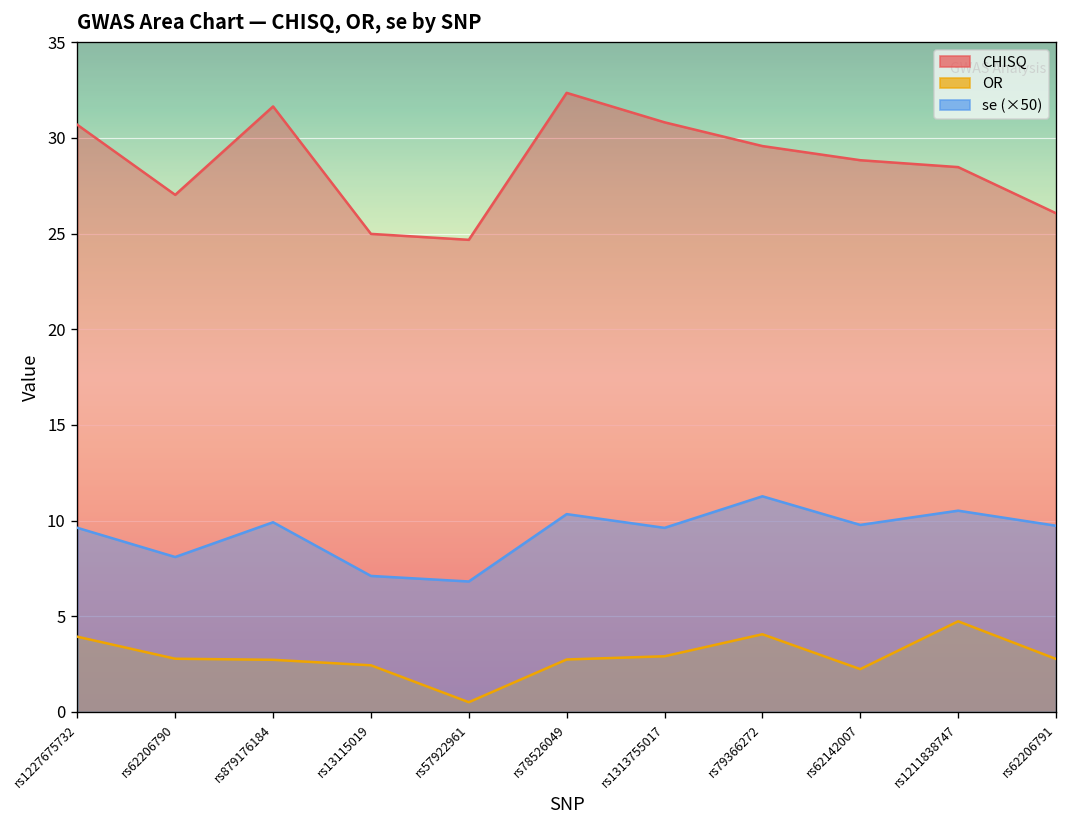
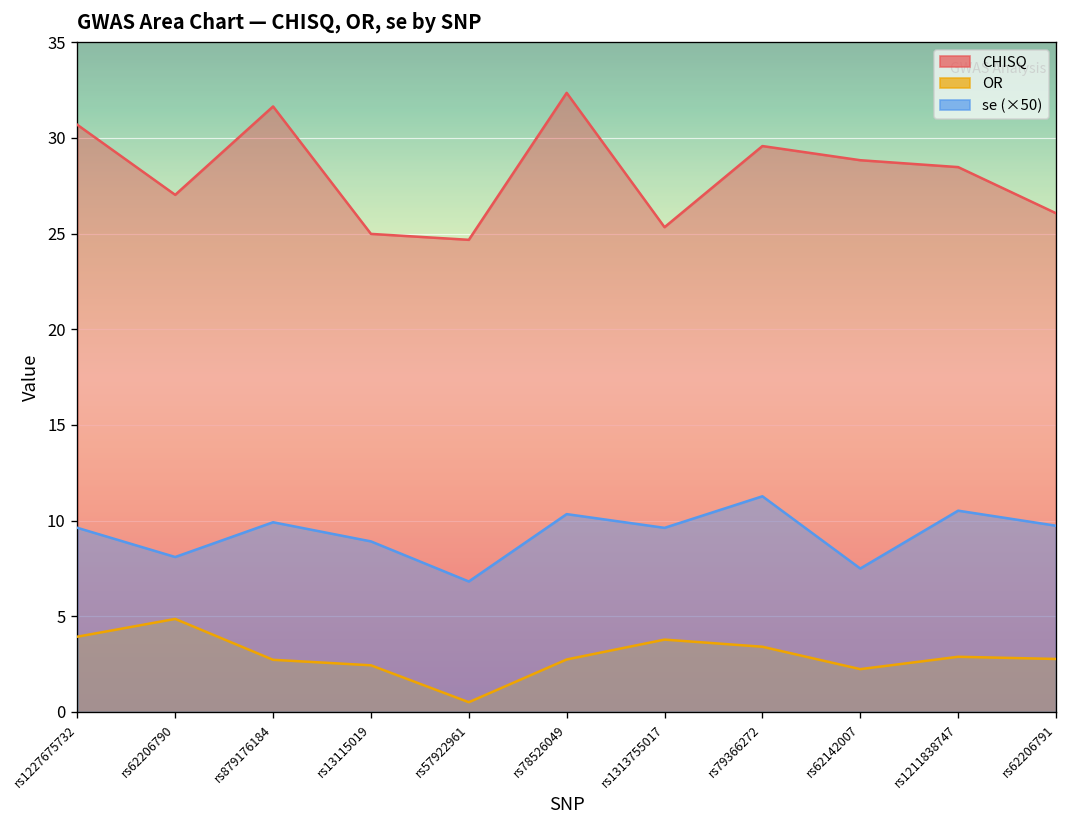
  {
    "CHISQ": {
      "rs1227675732": 30.7,
      "rs62206790": 27.0,
      "rs879176184": 31.6,
      "rs13115019": 25.0,
      "rs57922961": 24.7,
      "rs78526049": 32.4,
-     "rs1313755017": 30.8,
+     "rs1313755017": 25.3,
      "rs79366272": 29.6,
      "rs62142007": 28.8,
      "rs1211838747": 28.5,
      "rs62206791": 26.1
    },
    "OR": {
      "rs1227675732": 3.9,
-     "rs62206790": 2.8,
+     "rs62206790": 4.9,
      "rs879176184": 2.7,
      "rs13115019": 2.4,
      "rs57922961": 0.5,
      "rs78526049": 2.7,
-     "rs1313755017": 2.9,
-     "rs79366272": 4.1,
+     "rs1313755017": 3.8,
+     "rs79366272": 3.4,
      "rs62142007": 2.2,
-     "rs1211838747": 4.7,
+     "rs1211838747": 2.9,
      "rs62206791": 2.8
    },
    "se (×50)": {
      "rs1227675732": 9.6,
      "rs62206790": 8.1,
      "rs879176184": 9.9,
-     "rs13115019": 7.1,
+     "rs13115019": 8.9,
      "rs57922961": 6.8,
      "rs78526049": 10.3,
      "rs1313755017": 9.6,
      "rs79366272": 11.3,
-     "rs62142007": 9.8,
+     "rs62142007": 7.5,
      "rs1211838747": 10.5,
      "rs62206791": 9.7
    }
  }
